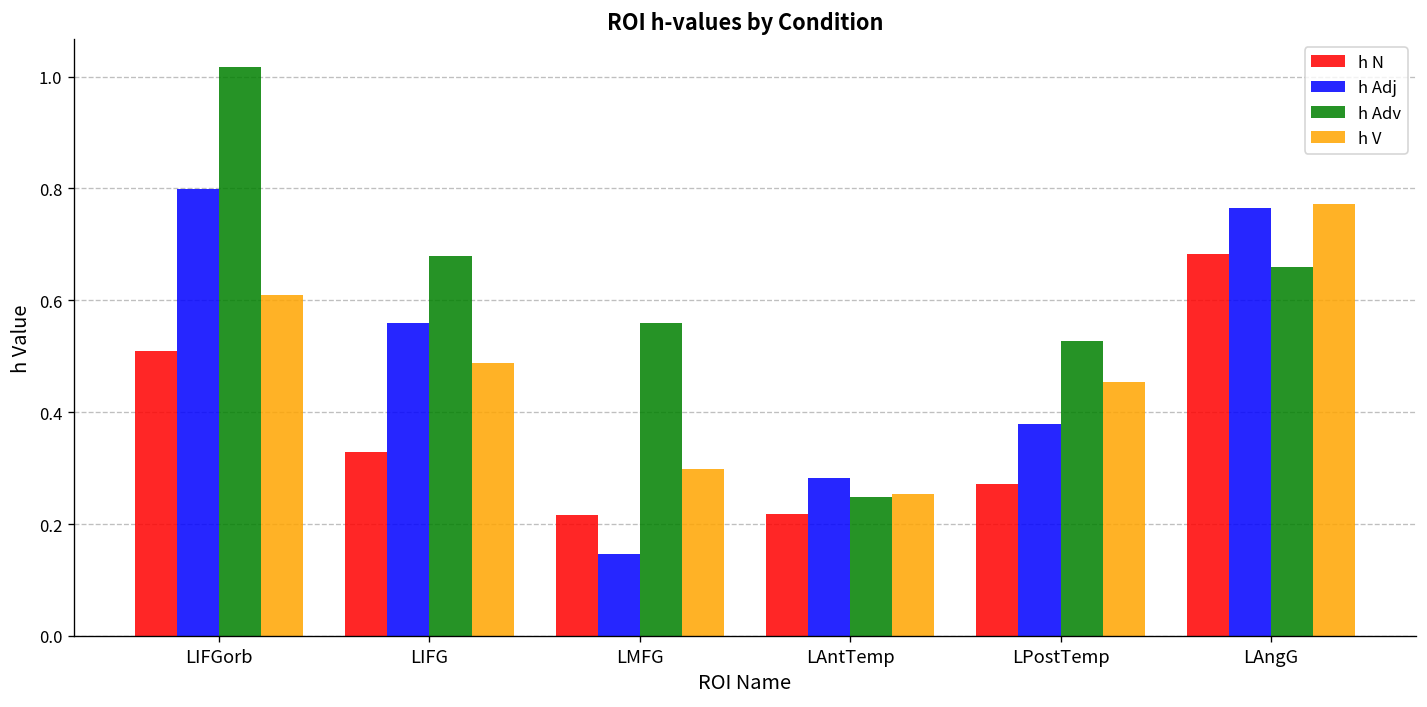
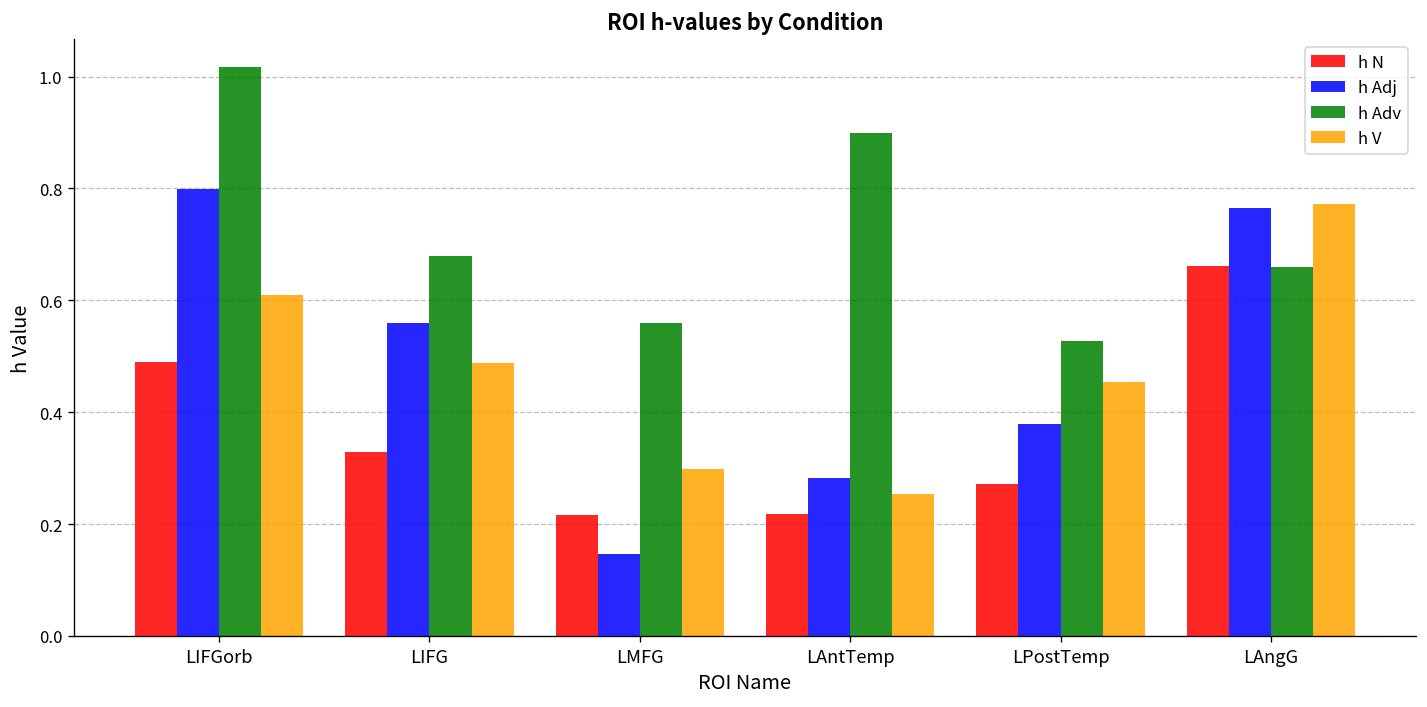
  {
    "h N": {
-     "LIFGorb": 0.51,
+     "LIFGorb": 0.49,
      "LIFG": 0.33,
      "LMFG": 0.22,
      "LAntTemp": 0.22,
      "LPostTemp": 0.27,
-     "LAngG": 0.68
+     "LAngG": 0.66
    },
    "h Adj": {
      "LIFGorb": 0.80,
      "LIFG": 0.56,
      "LMFG": 0.15,
      "LAntTemp": 0.28,
      "LPostTemp": 0.38,
      "LAngG": 0.76
    },
    "h Adv": {
      "LIFGorb": 1.02,
      "LIFG": 0.68,
      "LMFG": 0.56,
-     "LAntTemp": 0.25,
+     "LAntTemp": 0.90,
      "LPostTemp": 0.53,
      "LAngG": 0.66
    },
    "h V": {
      "LIFGorb": 0.61,
      "LIFG": 0.49,
      "LMFG": 0.30,
      "LAntTemp": 0.25,
      "LPostTemp": 0.45,
      "LAngG": 0.77
    }
  }
